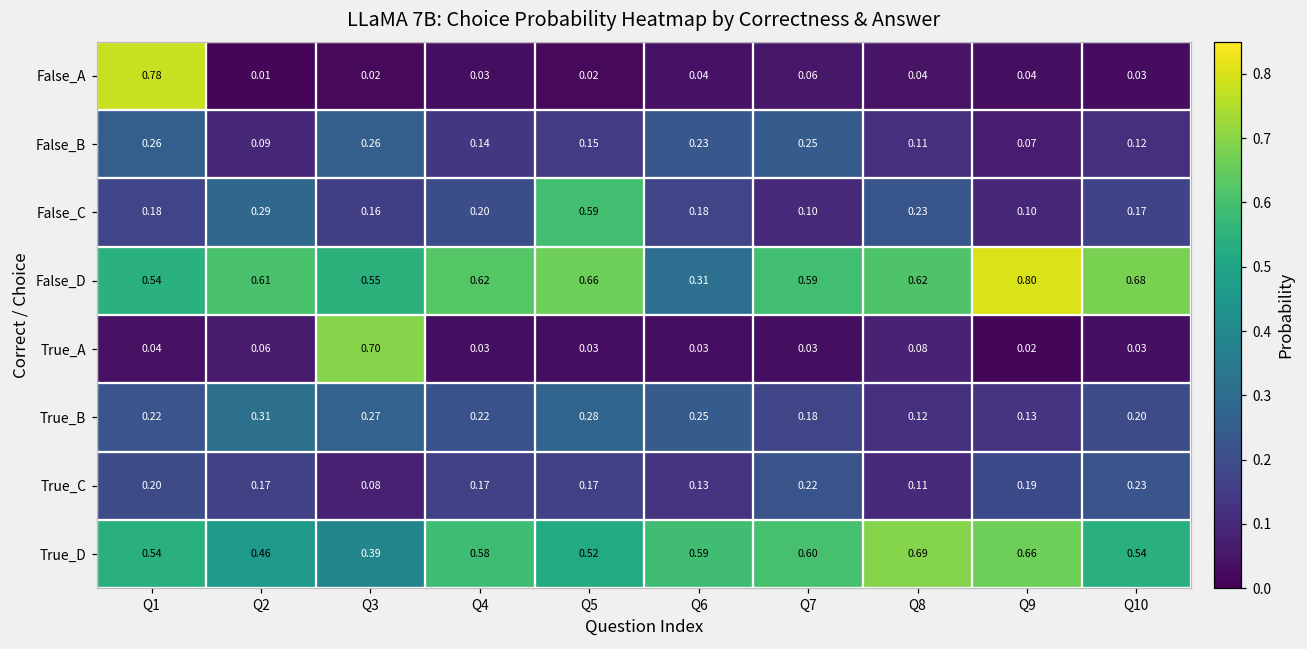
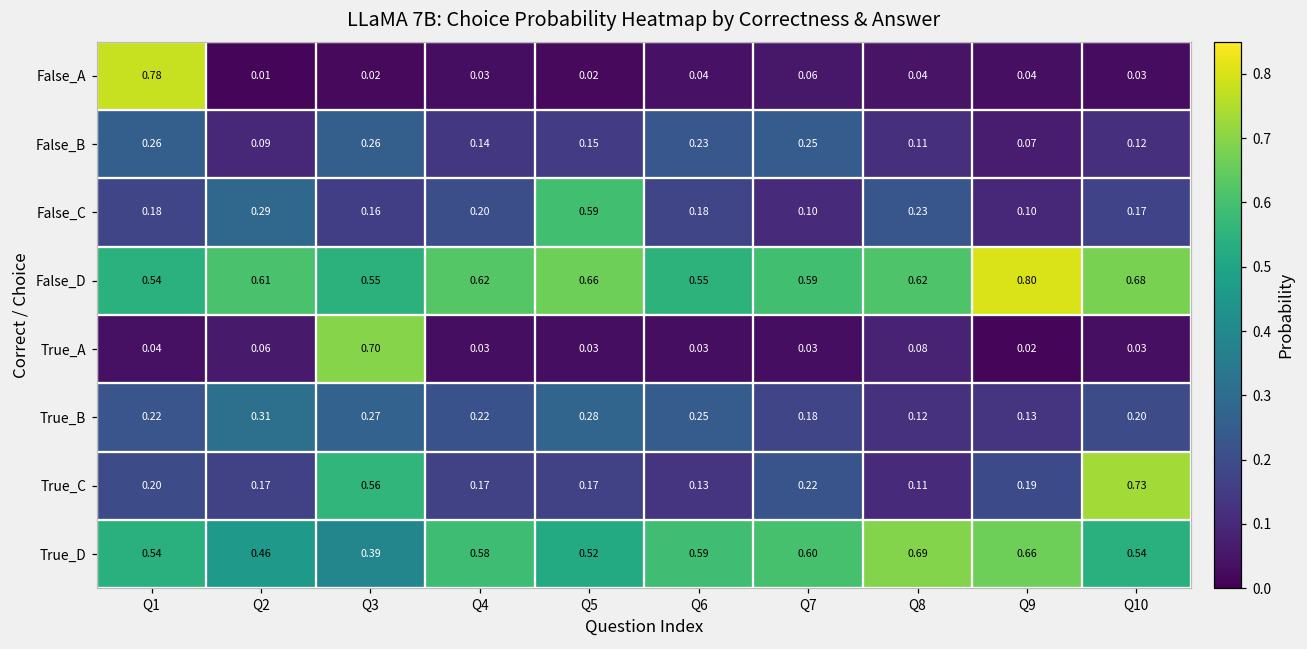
  {
    "False_A": {
      "Q1": 0.78,
      "Q2": 0.01,
      "Q3": 0.02,
      "Q4": 0.03,
      "Q5": 0.02,
      "Q6": 0.04,
      "Q7": 0.06,
      "Q8": 0.04,
      "Q9": 0.04,
      "Q10": 0.03
    },
    "False_B": {
      "Q1": 0.26,
      "Q2": 0.09,
      "Q3": 0.26,
      "Q4": 0.14,
      "Q5": 0.15,
      "Q6": 0.23,
      "Q7": 0.25,
      "Q8": 0.11,
      "Q9": 0.07,
      "Q10": 0.12
    },
    "False_C": {
      "Q1": 0.18,
      "Q2": 0.29,
      "Q3": 0.16,
      "Q4": 0.20,
      "Q5": 0.59,
      "Q6": 0.18,
      "Q7": 0.10,
      "Q8": 0.23,
      "Q9": 0.10,
      "Q10": 0.17
    },
    "False_D": {
      "Q1": 0.54,
      "Q2": 0.61,
      "Q3": 0.55,
      "Q4": 0.62,
      "Q5": 0.66,
-     "Q6": 0.31,
+     "Q6": 0.55,
      "Q7": 0.59,
      "Q8": 0.62,
      "Q9": 0.80,
      "Q10": 0.68
    },
    "True_A": {
      "Q1": 0.04,
      "Q2": 0.06,
      "Q3": 0.70,
      "Q4": 0.03,
      "Q5": 0.03,
      "Q6": 0.03,
      "Q7": 0.03,
      "Q8": 0.08,
      "Q9": 0.02,
      "Q10": 0.03
    },
    "True_B": {
      "Q1": 0.22,
      "Q2": 0.31,
      "Q3": 0.27,
      "Q4": 0.22,
      "Q5": 0.28,
      "Q6": 0.25,
      "Q7": 0.18,
      "Q8": 0.12,
      "Q9": 0.13,
      "Q10": 0.20
    },
    "True_C": {
      "Q1": 0.20,
      "Q2": 0.17,
-     "Q3": 0.08,
+     "Q3": 0.56,
      "Q4": 0.17,
      "Q5": 0.17,
      "Q6": 0.13,
      "Q7": 0.22,
      "Q8": 0.11,
      "Q9": 0.19,
-     "Q10": 0.23
+     "Q10": 0.73
    },
    "True_D": {
      "Q1": 0.54,
      "Q2": 0.46,
      "Q3": 0.39,
      "Q4": 0.58,
      "Q5": 0.52,
      "Q6": 0.59,
      "Q7": 0.60,
      "Q8": 0.69,
      "Q9": 0.66,
      "Q10": 0.54
    }
  }
